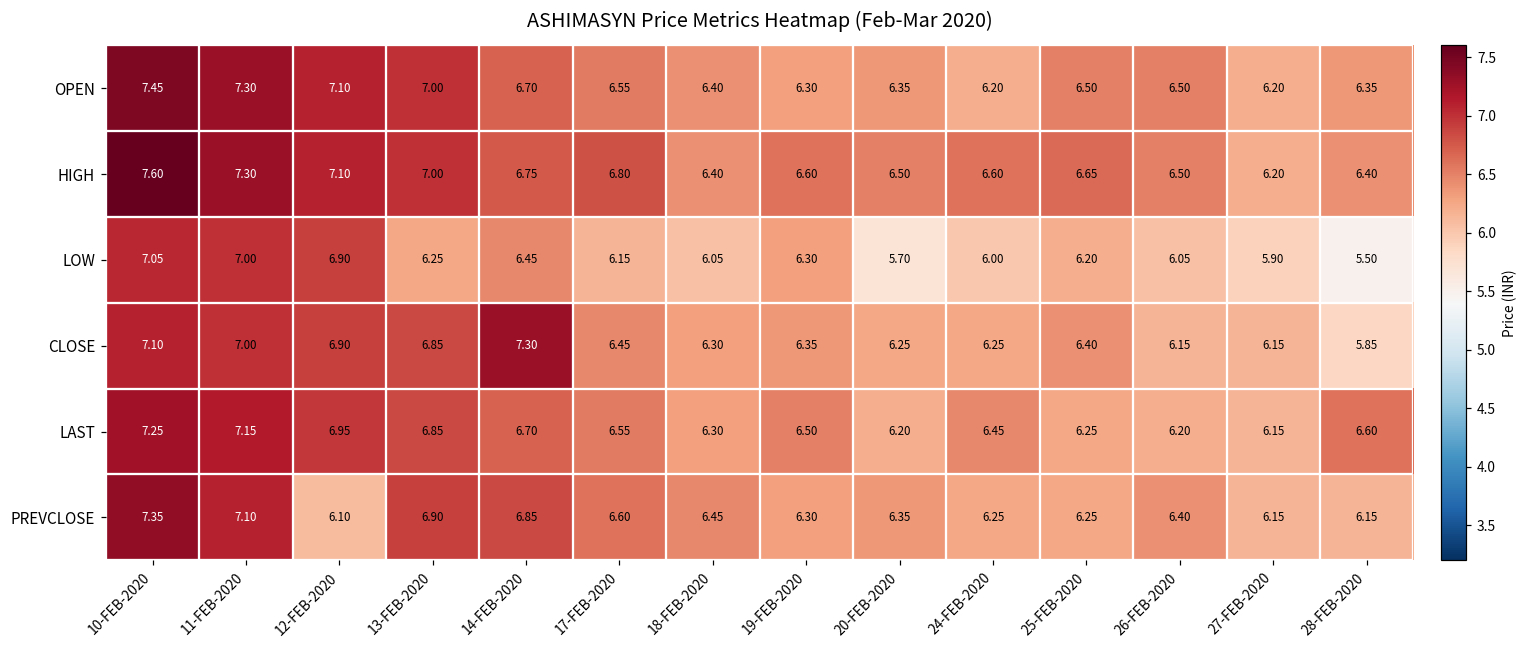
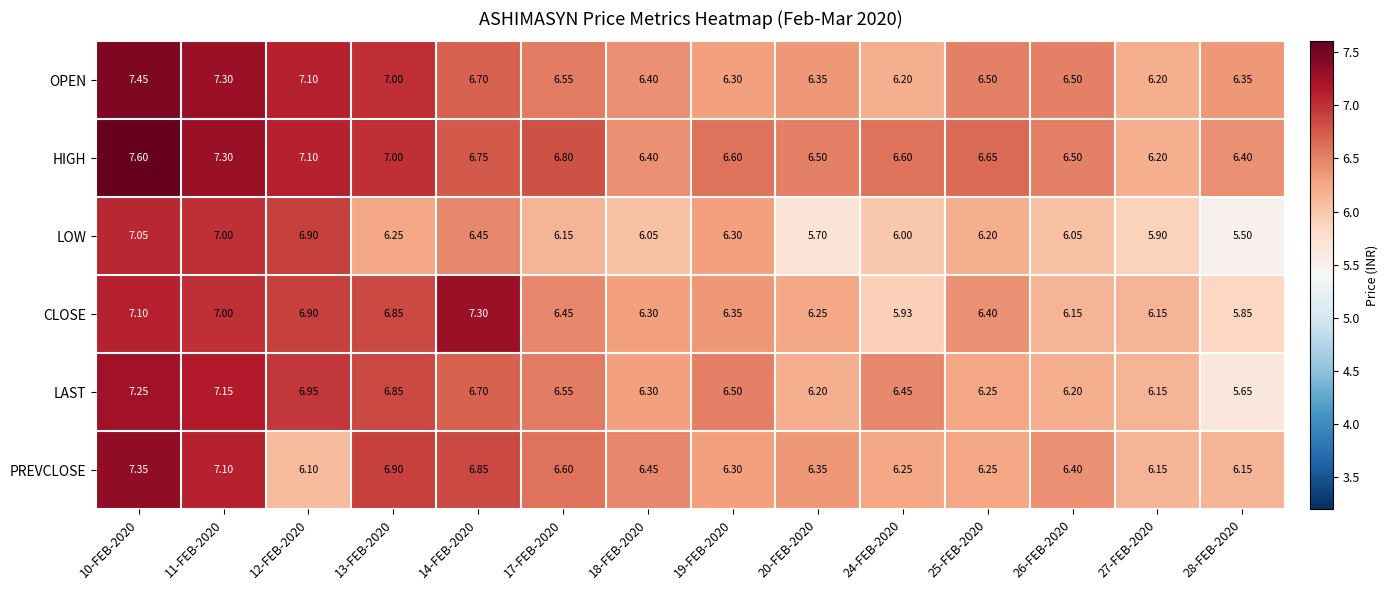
  {
    "OPEN": {
      "10-FEB-2020": 7.45,
      "11-FEB-2020": 7.30,
      "12-FEB-2020": 7.10,
      "13-FEB-2020": 7.00,
      "14-FEB-2020": 6.70,
      "17-FEB-2020": 6.55,
      "18-FEB-2020": 6.40,
      "19-FEB-2020": 6.30,
      "20-FEB-2020": 6.35,
      "24-FEB-2020": 6.20,
      "25-FEB-2020": 6.50,
      "26-FEB-2020": 6.50,
      "27-FEB-2020": 6.20,
      "28-FEB-2020": 6.35
    },
    "HIGH": {
      "10-FEB-2020": 7.60,
      "11-FEB-2020": 7.30,
      "12-FEB-2020": 7.10,
      "13-FEB-2020": 7.00,
      "14-FEB-2020": 6.75,
      "17-FEB-2020": 6.80,
      "18-FEB-2020": 6.40,
      "19-FEB-2020": 6.60,
      "20-FEB-2020": 6.50,
      "24-FEB-2020": 6.60,
      "25-FEB-2020": 6.65,
      "26-FEB-2020": 6.50,
      "27-FEB-2020": 6.20,
      "28-FEB-2020": 6.40
    },
    "LOW": {
      "10-FEB-2020": 7.05,
      "11-FEB-2020": 7.00,
      "12-FEB-2020": 6.90,
      "13-FEB-2020": 6.25,
      "14-FEB-2020": 6.45,
      "17-FEB-2020": 6.15,
      "18-FEB-2020": 6.05,
      "19-FEB-2020": 6.30,
      "20-FEB-2020": 5.70,
      "24-FEB-2020": 6.00,
      "25-FEB-2020": 6.20,
      "26-FEB-2020": 6.05,
      "27-FEB-2020": 5.90,
      "28-FEB-2020": 5.50
    },
    "CLOSE": {
      "10-FEB-2020": 7.10,
      "11-FEB-2020": 7.00,
      "12-FEB-2020": 6.90,
      "13-FEB-2020": 6.85,
      "14-FEB-2020": 7.30,
      "17-FEB-2020": 6.45,
      "18-FEB-2020": 6.30,
      "19-FEB-2020": 6.35,
      "20-FEB-2020": 6.25,
-     "24-FEB-2020": 6.25,
+     "24-FEB-2020": 5.93,
      "25-FEB-2020": 6.40,
      "26-FEB-2020": 6.15,
      "27-FEB-2020": 6.15,
      "28-FEB-2020": 5.85
    },
    "LAST": {
      "10-FEB-2020": 7.25,
      "11-FEB-2020": 7.15,
      "12-FEB-2020": 6.95,
      "13-FEB-2020": 6.85,
      "14-FEB-2020": 6.70,
      "17-FEB-2020": 6.55,
      "18-FEB-2020": 6.30,
      "19-FEB-2020": 6.50,
      "20-FEB-2020": 6.20,
      "24-FEB-2020": 6.45,
      "25-FEB-2020": 6.25,
      "26-FEB-2020": 6.20,
      "27-FEB-2020": 6.15,
-     "28-FEB-2020": 6.60
+     "28-FEB-2020": 5.65
    },
    "PREVCLOSE": {
      "10-FEB-2020": 7.35,
      "11-FEB-2020": 7.10,
      "12-FEB-2020": 6.10,
      "13-FEB-2020": 6.90,
      "14-FEB-2020": 6.85,
      "17-FEB-2020": 6.60,
      "18-FEB-2020": 6.45,
      "19-FEB-2020": 6.30,
      "20-FEB-2020": 6.35,
      "24-FEB-2020": 6.25,
      "25-FEB-2020": 6.25,
      "26-FEB-2020": 6.40,
      "27-FEB-2020": 6.15,
      "28-FEB-2020": 6.15
    }
  }
